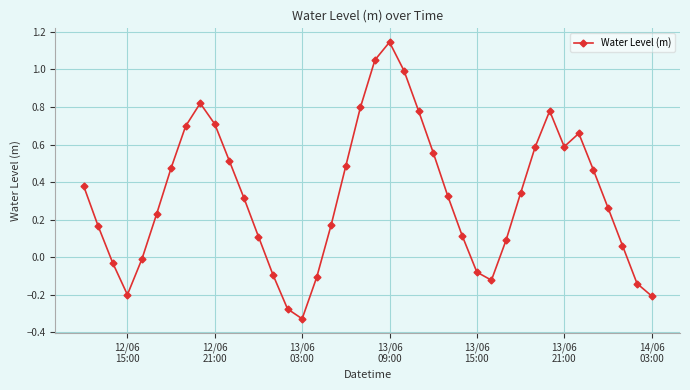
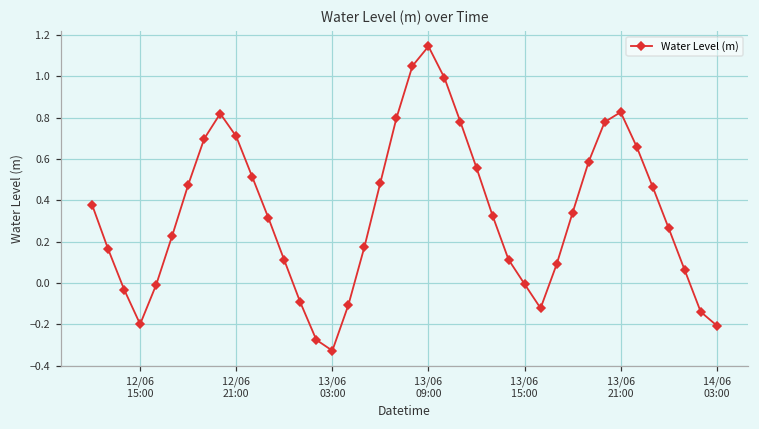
  {
    "12/06 15:00": -0.20,
    "12/06 21:00": 0.71,
    "13/06 03:00": -0.33,
    "13/06 09:00": 1.15,
-   "13/06 15:00": -0.08,
-   "13/06 21:00": 0.59,
+   "13/06 15:00": -0.01,
+   "13/06 21:00": 0.83,
    "14/06 03:00": -0.21
  }
